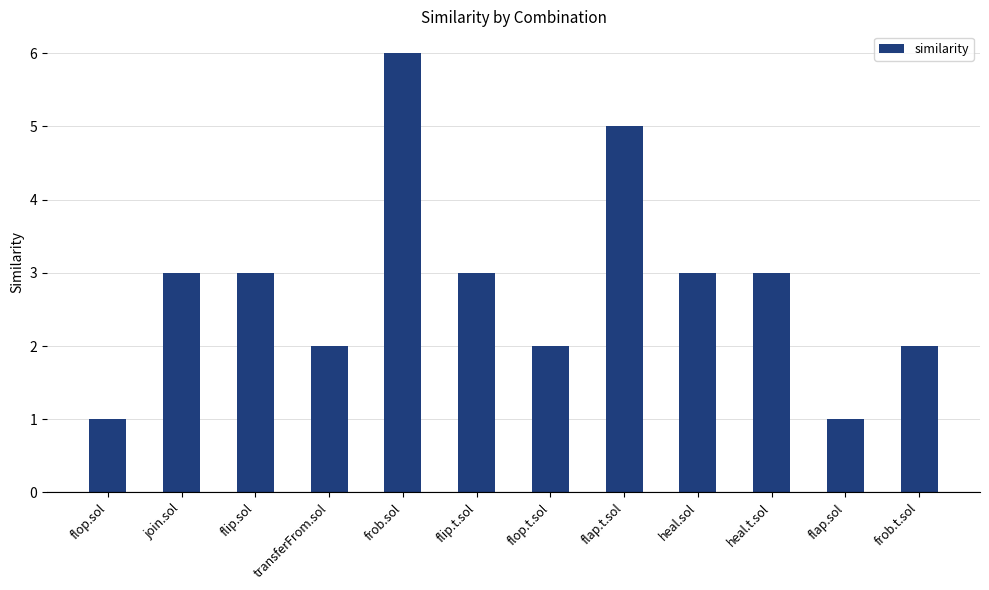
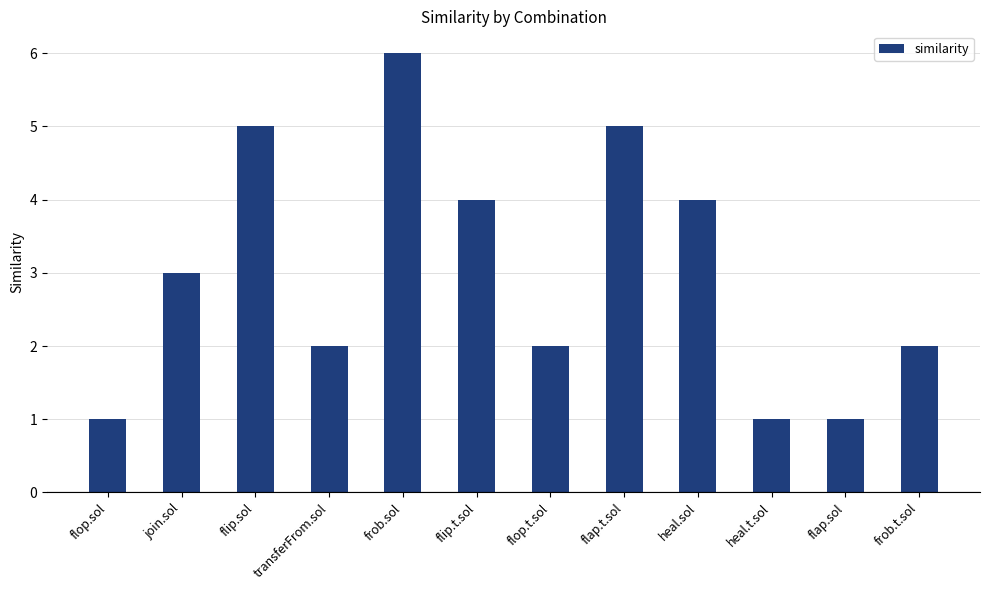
  {
    "flop.sol": 1,
    "join.sol": 3,
-   "flip.sol": 3,
+   "flip.sol": 5,
    "transferFrom.sol": 2,
    "frob.sol": 6,
-   "flip.t.sol": 3,
+   "flip.t.sol": 4,
    "flop.t.sol": 2,
    "flap.t.sol": 5,
-   "heal.sol": 3,
-   "heal.t.sol": 3,
+   "heal.sol": 4,
+   "heal.t.sol": 1,
    "flap.sol": 1,
    "frob.t.sol": 2
  }
